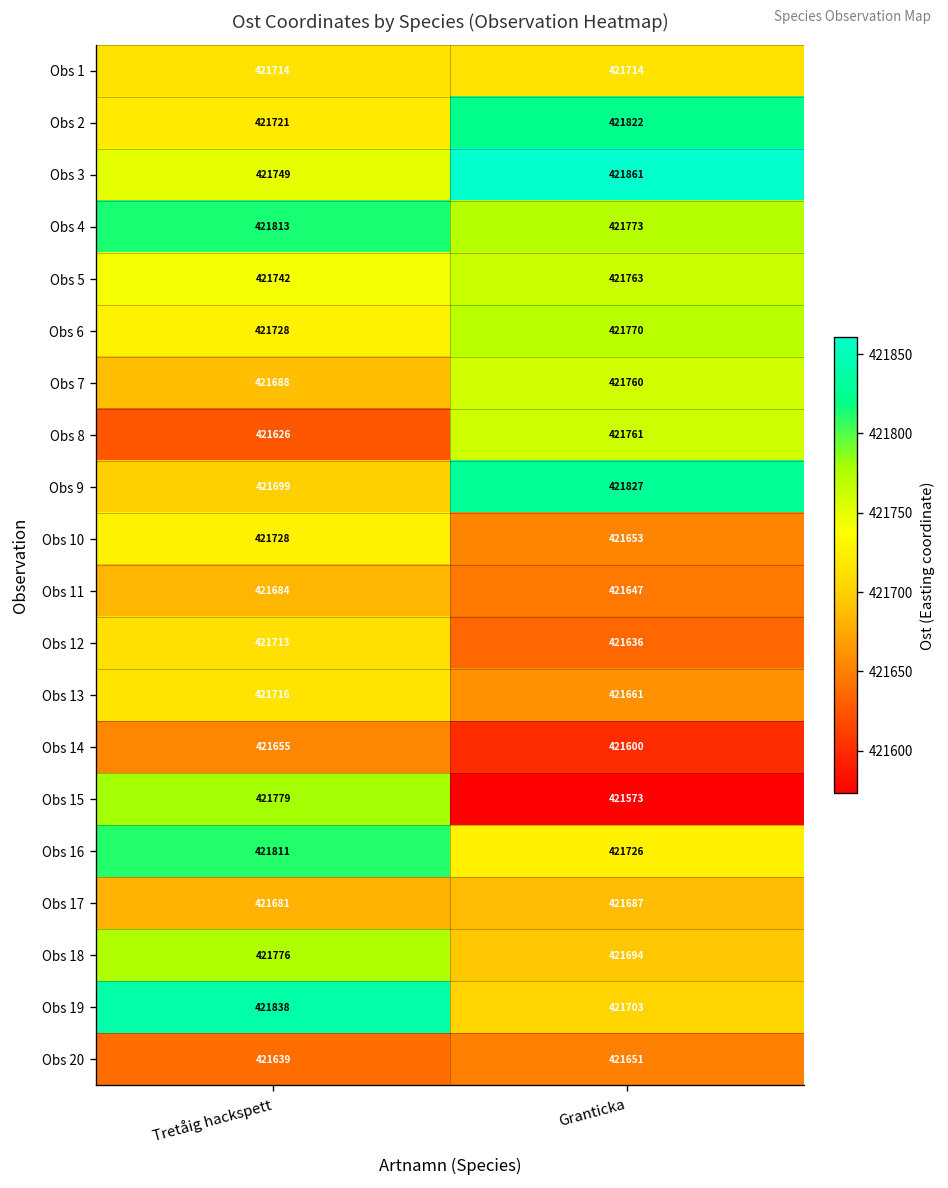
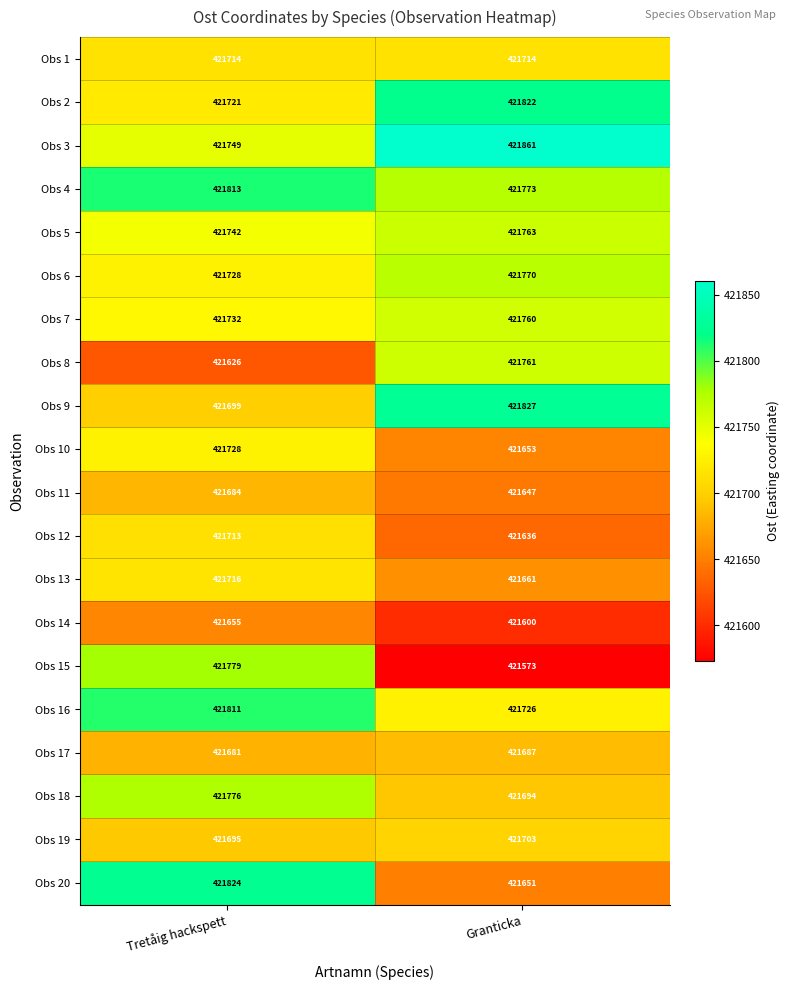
  {
    "Obs 1": {
      "Tretåig hackspett": 421714,
      "Granticka": 421714
    },
    "Obs 2": {
      "Tretåig hackspett": 421721,
      "Granticka": 421822
    },
    "Obs 3": {
      "Tretåig hackspett": 421749,
      "Granticka": 421861
    },
    "Obs 4": {
      "Tretåig hackspett": 421813,
      "Granticka": 421773
    },
    "Obs 5": {
      "Tretåig hackspett": 421742,
      "Granticka": 421763
    },
    "Obs 6": {
      "Tretåig hackspett": 421728,
      "Granticka": 421770
    },
    "Obs 7": {
-     "Tretåig hackspett": 421688,
+     "Tretåig hackspett": 421732,
      "Granticka": 421760
    },
    "Obs 8": {
      "Tretåig hackspett": 421626,
      "Granticka": 421761
    },
    "Obs 9": {
      "Tretåig hackspett": 421699,
      "Granticka": 421827
    },
    "Obs 10": {
      "Tretåig hackspett": 421728,
      "Granticka": 421653
    },
    "Obs 11": {
      "Tretåig hackspett": 421684,
      "Granticka": 421647
    },
    "Obs 12": {
      "Tretåig hackspett": 421713,
      "Granticka": 421636
    },
    "Obs 13": {
      "Tretåig hackspett": 421716,
      "Granticka": 421661
    },
    "Obs 14": {
      "Tretåig hackspett": 421655,
      "Granticka": 421600
    },
    "Obs 15": {
      "Tretåig hackspett": 421779,
      "Granticka": 421573
    },
    "Obs 16": {
      "Tretåig hackspett": 421811,
      "Granticka": 421726
    },
    "Obs 17": {
      "Tretåig hackspett": 421681,
      "Granticka": 421687
    },
    "Obs 18": {
      "Tretåig hackspett": 421776,
      "Granticka": 421694
    },
    "Obs 19": {
-     "Tretåig hackspett": 421838,
+     "Tretåig hackspett": 421695,
      "Granticka": 421703
    },
    "Obs 20": {
-     "Tretåig hackspett": 421639,
+     "Tretåig hackspett": 421824,
      "Granticka": 421651
    }
  }
